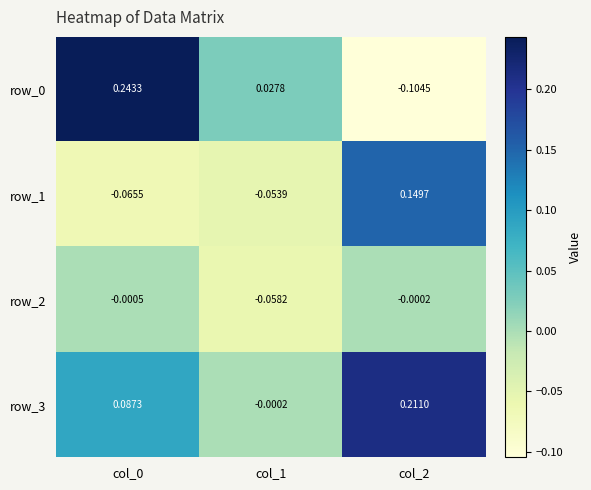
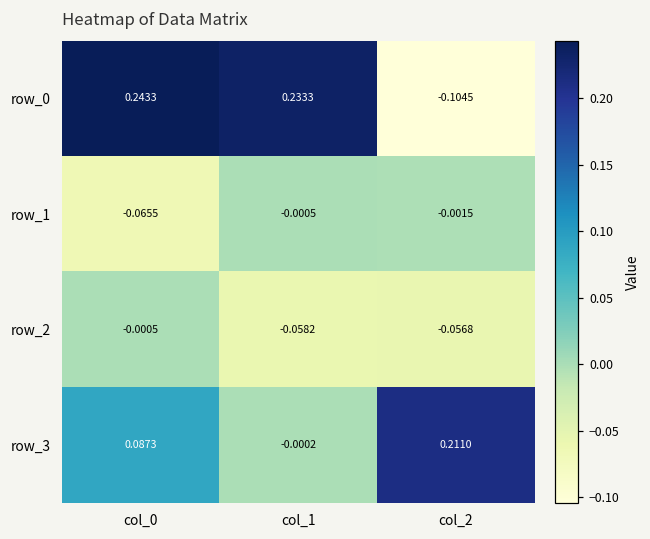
  {
    "row_0": {
      "col_0": 0.2433,
-     "col_1": 0.0278,
+     "col_1": 0.2333,
      "col_2": -0.1045
    },
    "row_1": {
      "col_0": -0.0655,
-     "col_1": -0.0539,
-     "col_2": 0.1497
+     "col_1": -0.0005,
+     "col_2": -0.0015
    },
    "row_2": {
      "col_0": -0.0005,
      "col_1": -0.0582,
-     "col_2": -0.0002
+     "col_2": -0.0568
    },
    "row_3": {
      "col_0": 0.0873,
      "col_1": -0.0002,
      "col_2": 0.2110
    }
  }
